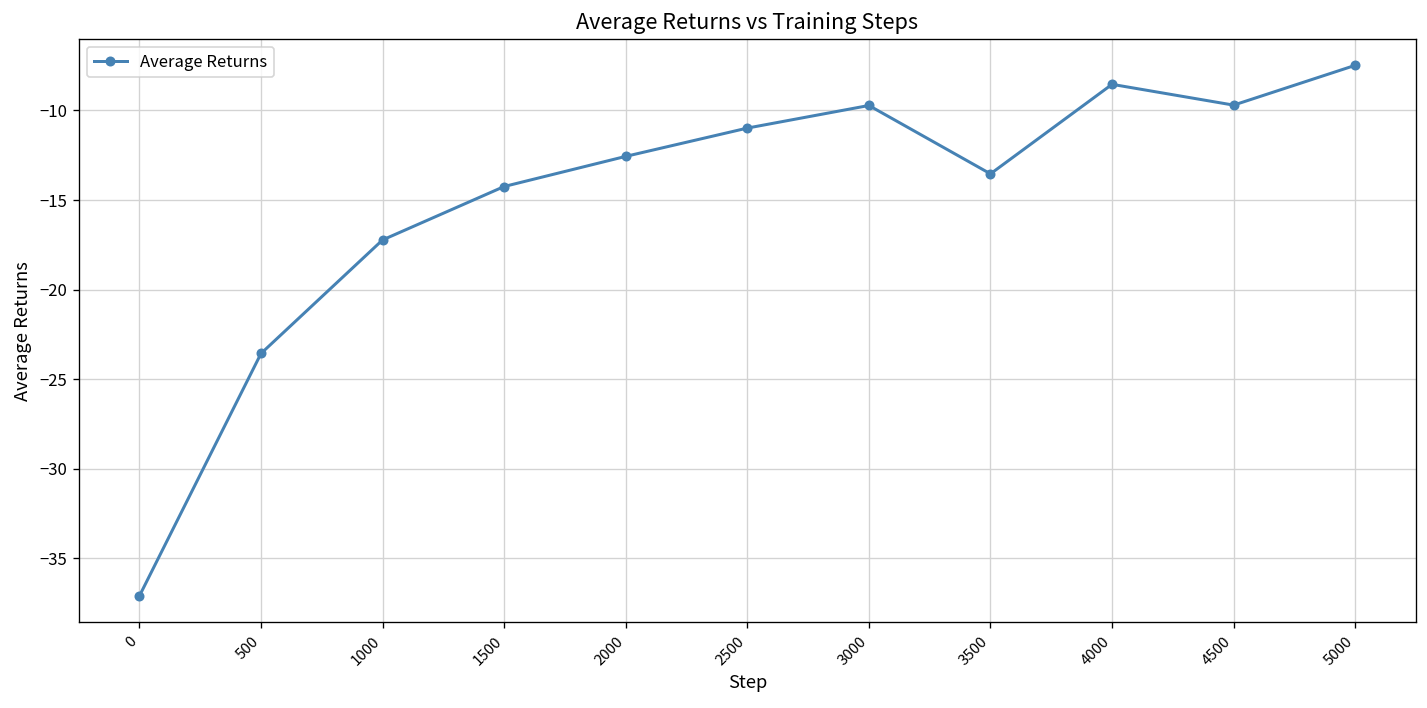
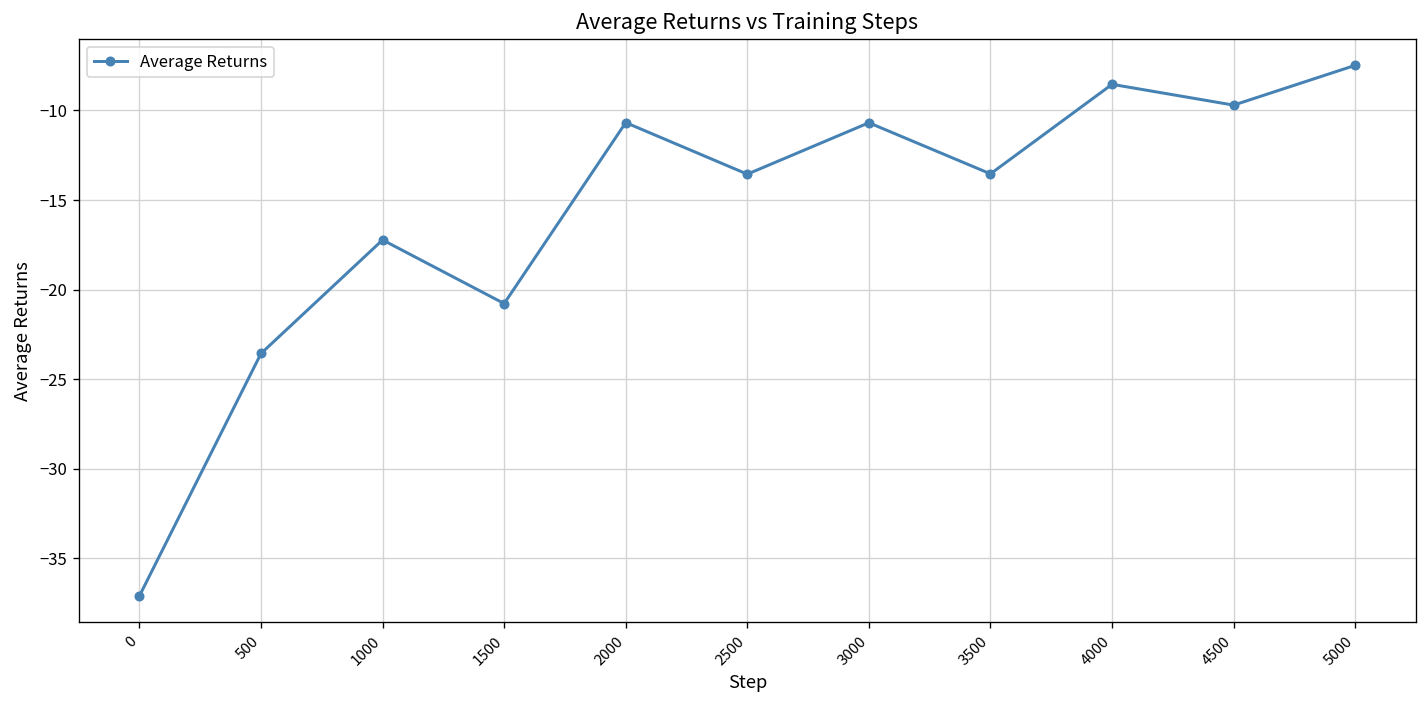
  {
    "0": -37.1,
    "500": -23.6,
    "1000": -17.2,
-   "1500": -14.2,
-   "2000": -12.6,
-   "2500": -11.0,
-   "3000": -9.7,
+   "1500": -20.8,
+   "2000": -10.7,
+   "2500": -13.6,
+   "3000": -10.7,
    "3500": -13.5,
    "4000": -8.5,
    "4500": -9.7,
    "5000": -7.5
  }
